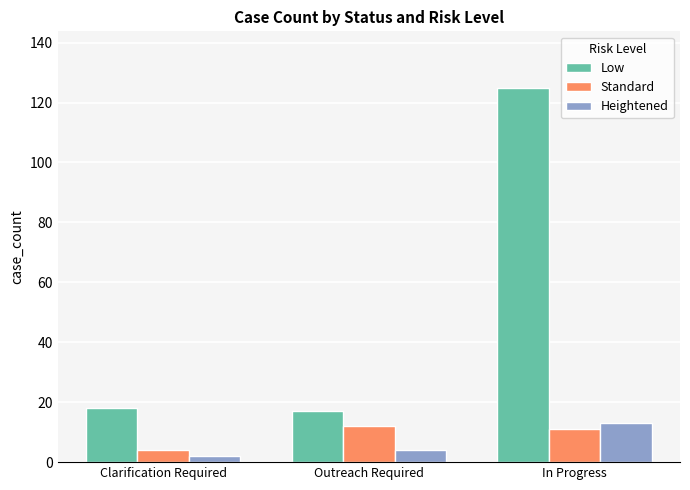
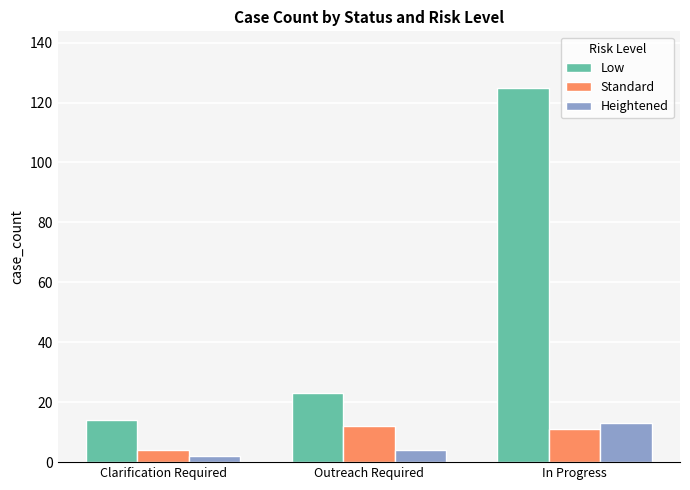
  {
    "Low": {
-     "Clarification Required": 18,
-     "Outreach Required": 17,
+     "Clarification Required": 14,
+     "Outreach Required": 23,
      "In Progress": 125
    },
    "Standard": {
      "Clarification Required": 4,
      "Outreach Required": 12,
      "In Progress": 11
    },
    "Heightened": {
      "Clarification Required": 2,
      "Outreach Required": 4,
      "In Progress": 13
    }
  }
